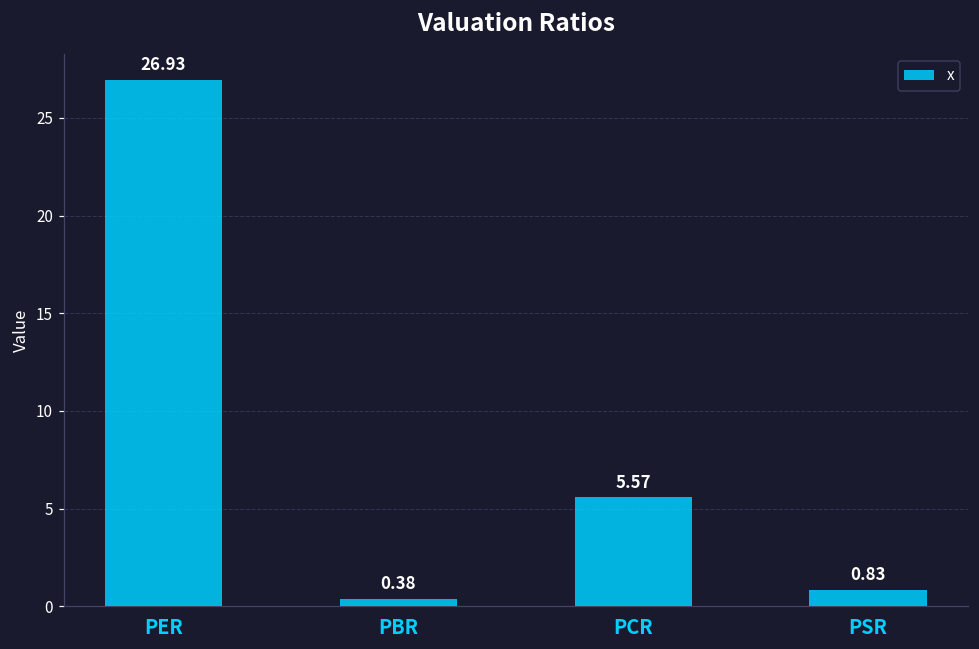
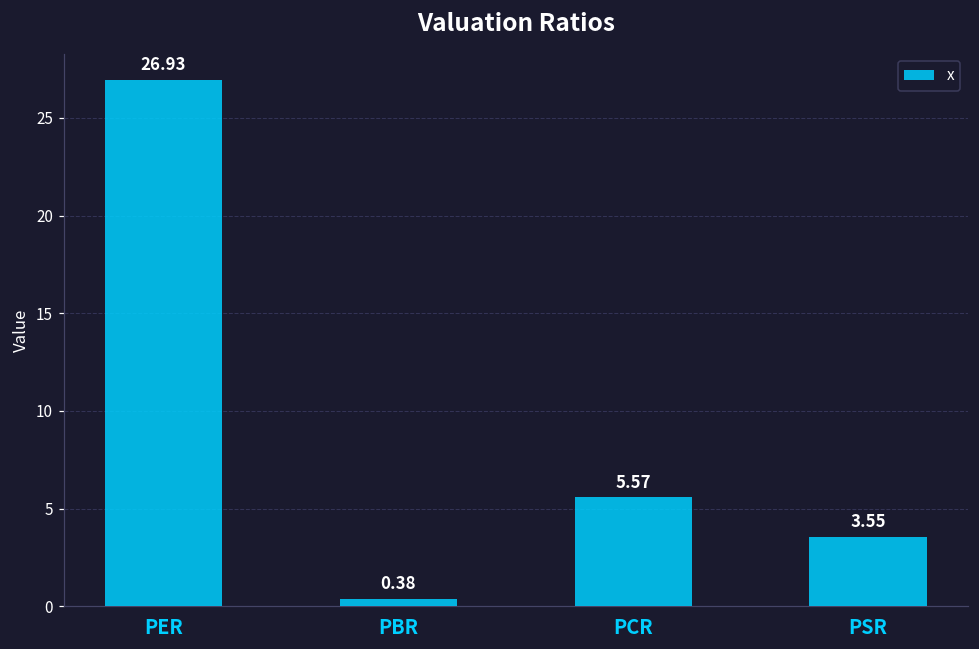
  {
    "PER": 26.93,
    "PBR": 0.38,
    "PCR": 5.57,
-   "PSR": 0.83
+   "PSR": 3.55
  }
